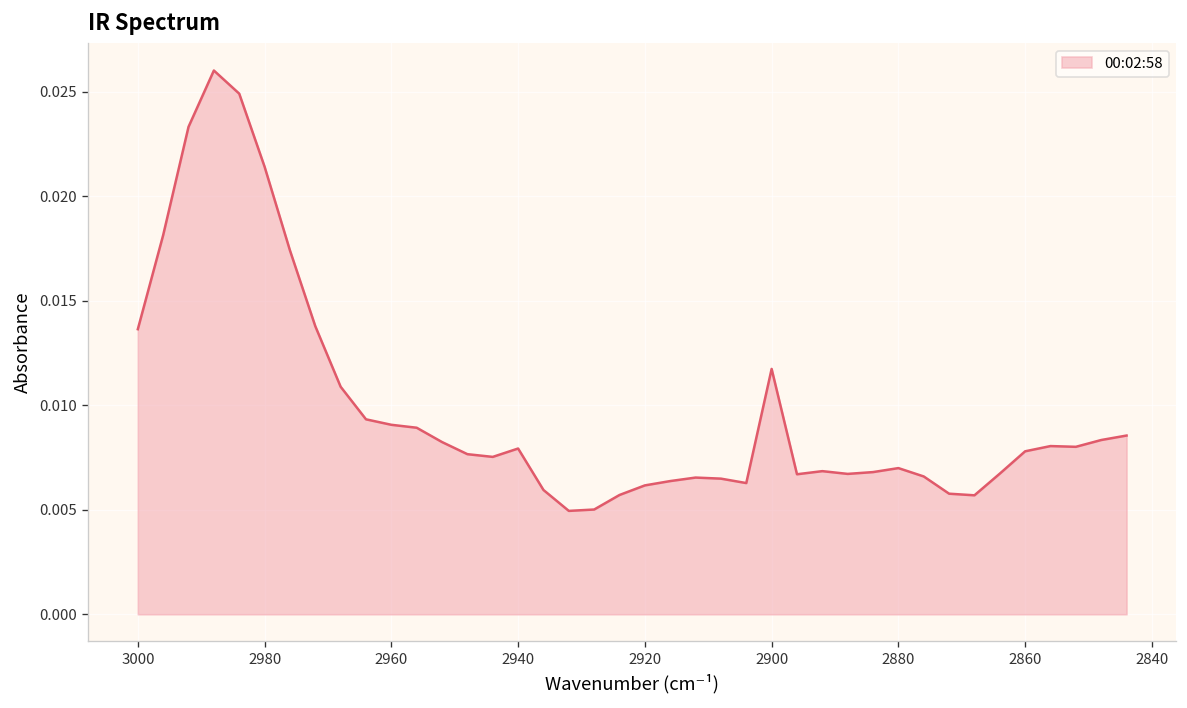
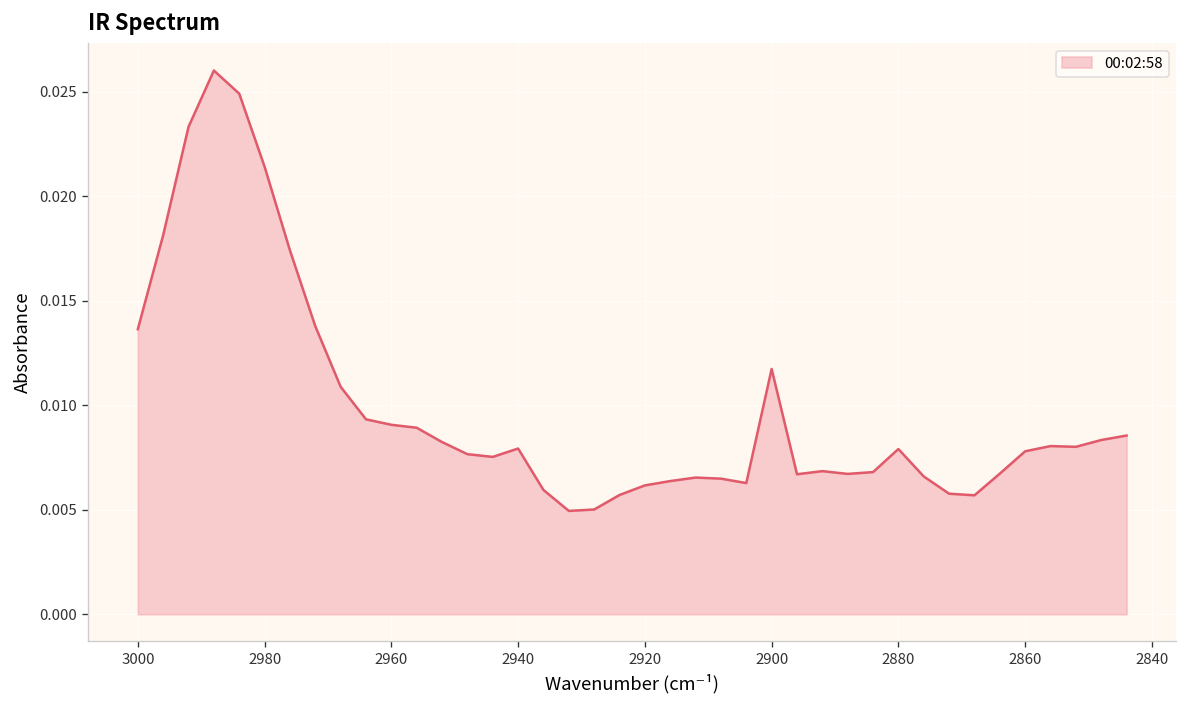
  {
    "3000": 0.0136,
    "2980": 0.0214,
    "2960": 0.0091,
    "2940": 0.0079,
    "2920": 0.0062,
    "2900": 0.0117,
-   "2880": 0.0070,
+   "2880": 0.0079,
    "2860": 0.0078
  }
